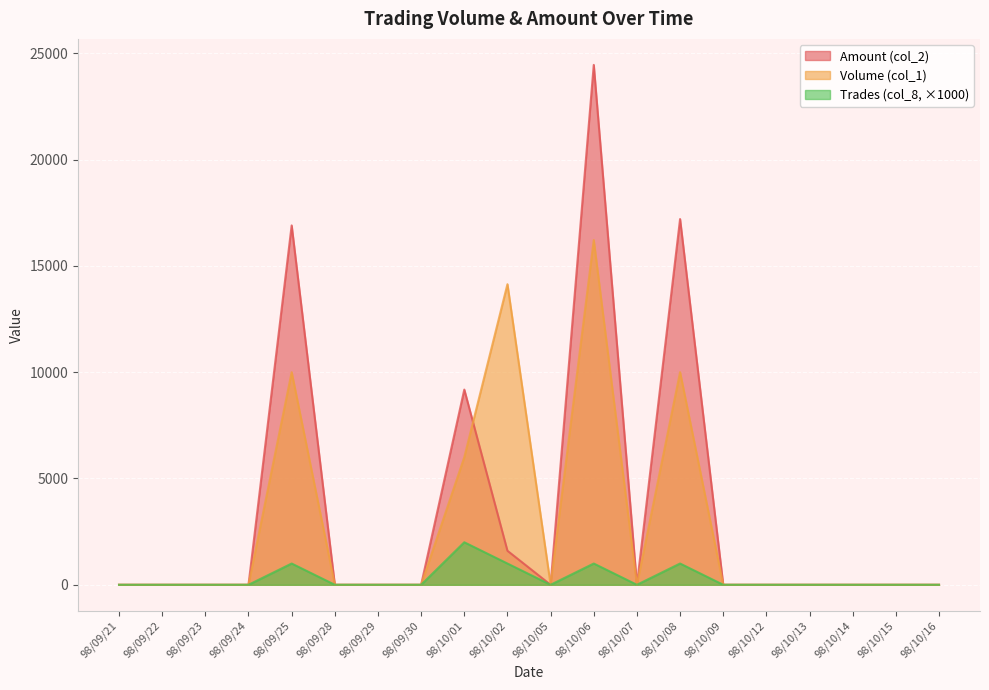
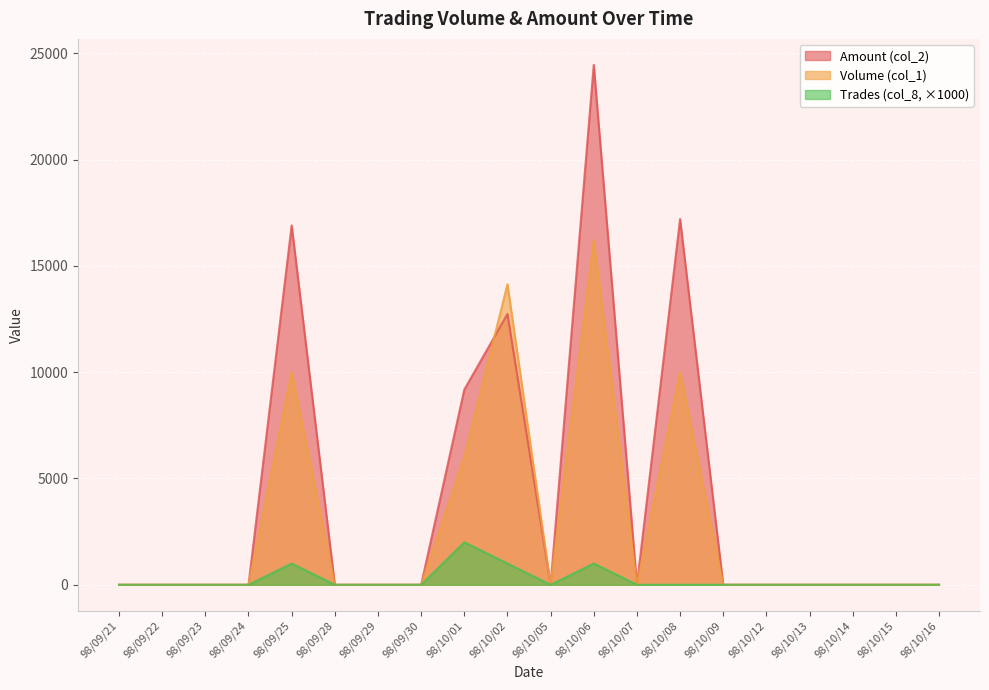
  {
    "Amount (col_2)": {
      "98/09/25": 16900,
      "98/10/01": 9200,
-     "98/10/02": 1600,
+     "98/10/02": 12700,
      "98/10/06": 24500,
      "98/10/08": 17200
    },
    "Volume (col_1)": {
      "98/09/25": 10000,
      "98/10/01": 6000,
      "98/10/02": 14100,
      "98/10/06": 16200,
      "98/10/08": 10000
    },
    "Trades (col_8, ×1000)": {
      "98/09/25": 1000,
      "98/10/01": 2000,
      "98/10/02": 1000,
      "98/10/06": 1000,
-     "98/10/08": 1000
+     "98/10/08": 0
    }
  }
